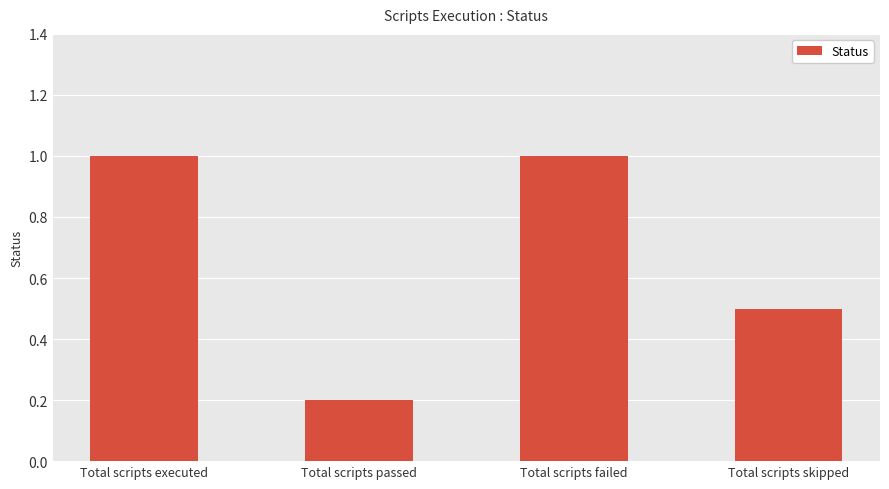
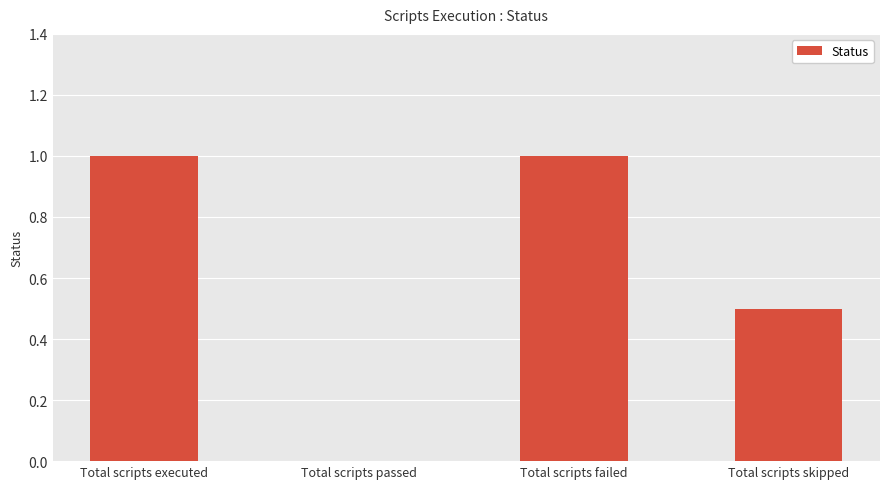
  {
    "Total scripts executed": 1.0,
-   "Total scripts passed": 0.2,
+   "Total scripts passed": 0.0,
    "Total scripts failed": 1.0,
    "Total scripts skipped": 0.5
  }
